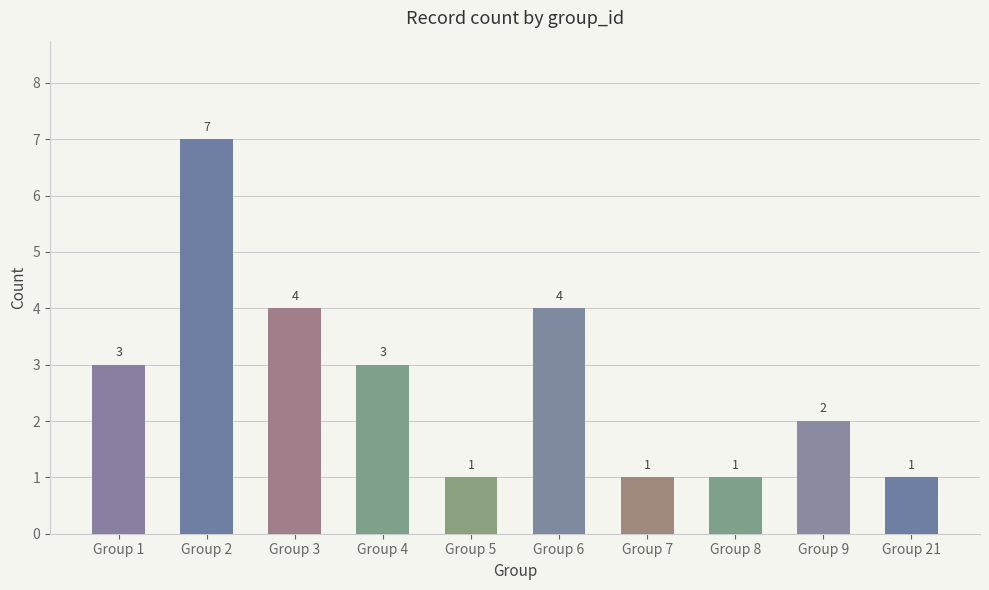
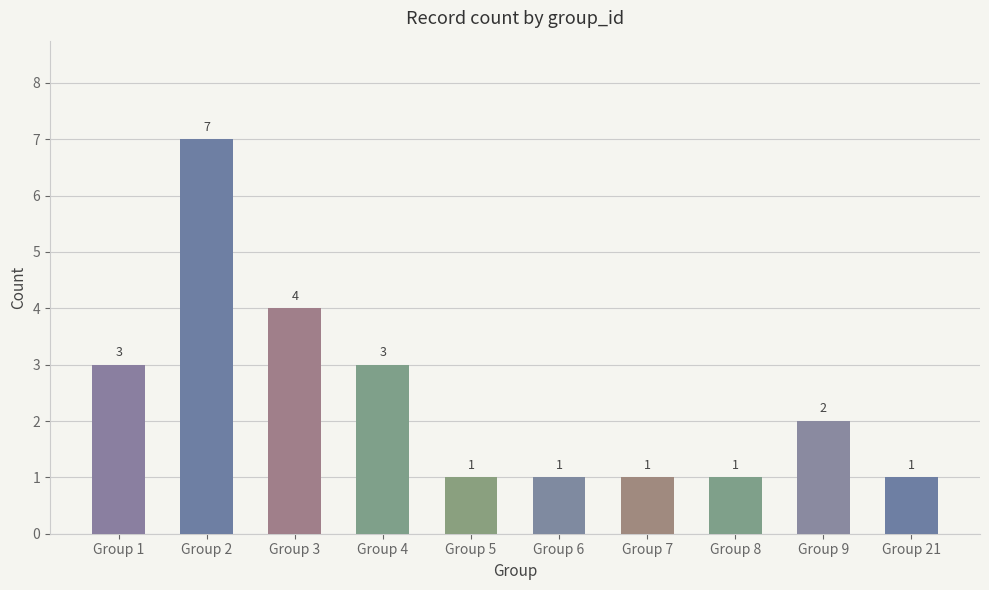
  {
    "Group 1": 3,
    "Group 2": 7,
    "Group 3": 4,
    "Group 4": 3,
    "Group 5": 1,
-   "Group 6": 4,
+   "Group 6": 1,
    "Group 7": 1,
    "Group 8": 1,
    "Group 9": 2,
    "Group 21": 1
  }
